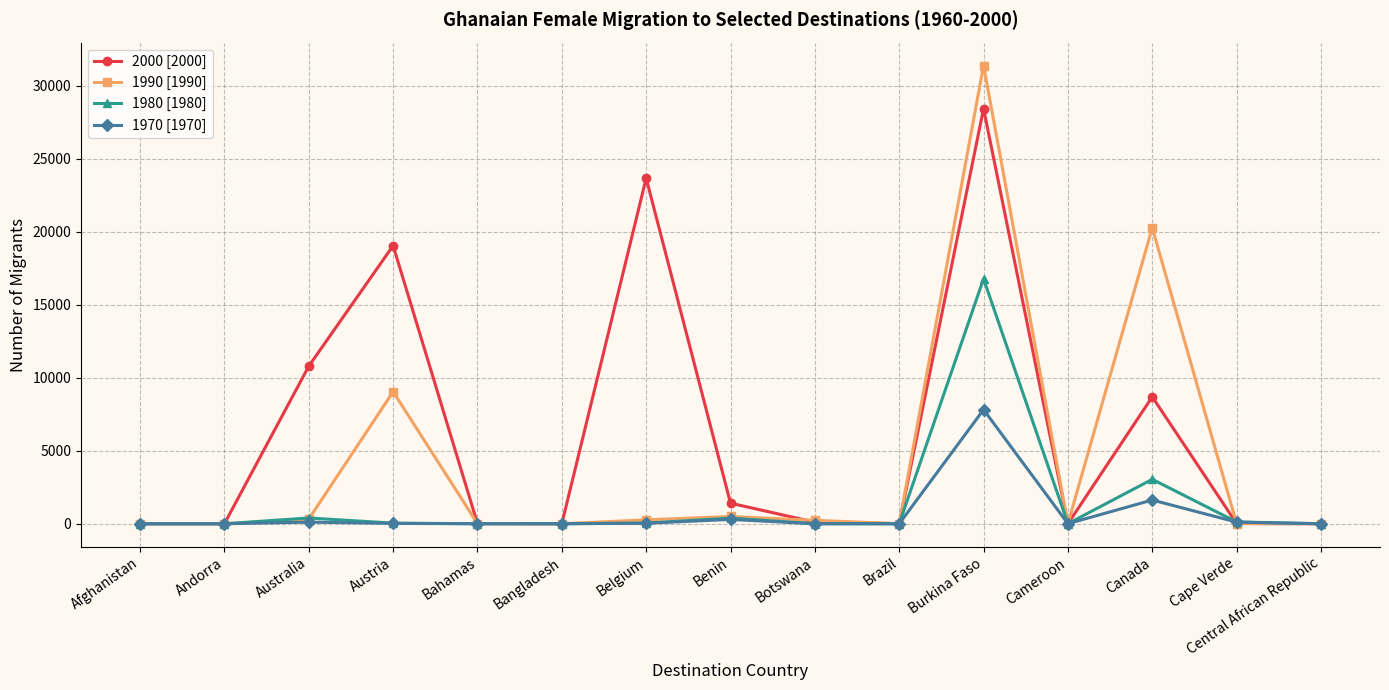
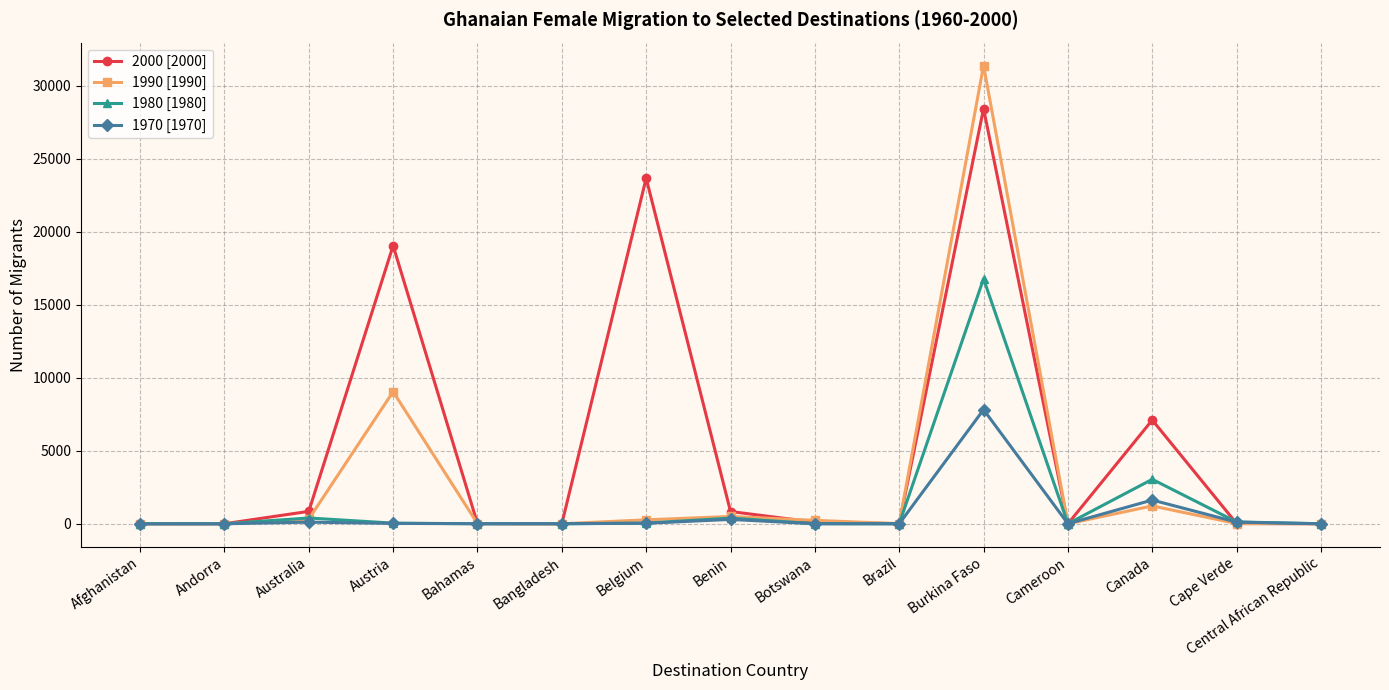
  {
    "2000 [2000]": {
-     "Australia": 10800,
+     "Australia": 900,
      "Austria": 19000,
      "Belgium": 23700,
-     "Benin": 1400,
+     "Benin": 800,
      "Burkina Faso": 28400,
-     "Canada": 8700
+     "Canada": 7100
    },
    "1990 [1990]": {
      "Austria": 9000,
      "Belgium": 300,
      "Burkina Faso": 31400,
-     "Canada": 20300
+     "Canada": 1200
    }
  }
